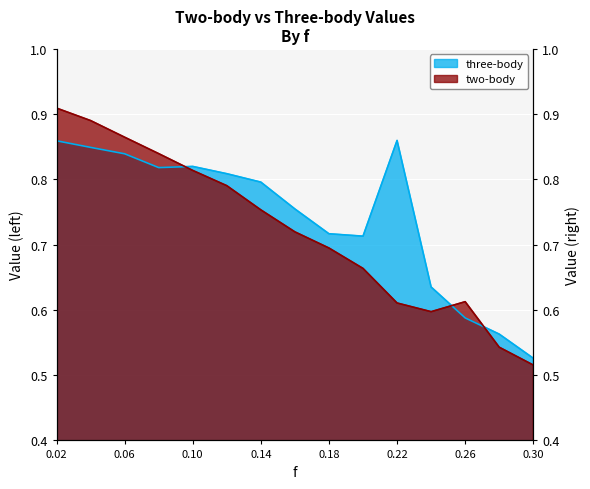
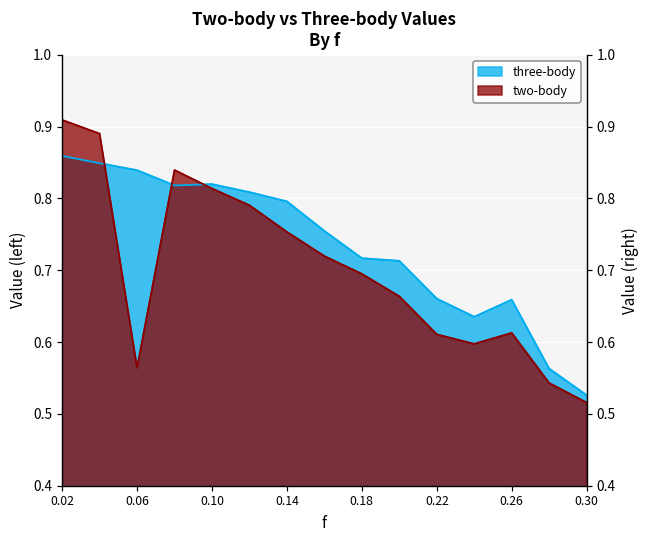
  {
    "three-body": {
      "0.02": 0.86,
      "0.06": 0.84,
      "0.10": 0.82,
      "0.14": 0.80,
      "0.18": 0.72,
-     "0.22": 0.86,
-     "0.26": 0.59,
+     "0.22": 0.66,
+     "0.26": 0.66,
      "0.30": 0.53
    },
    "two-body": {
      "0.02": 0.91,
-     "0.06": 0.86,
+     "0.06": 0.56,
      "0.10": 0.81,
      "0.14": 0.75,
      "0.18": 0.69,
      "0.22": 0.61,
      "0.26": 0.61,
      "0.30": 0.52
    }
  }
